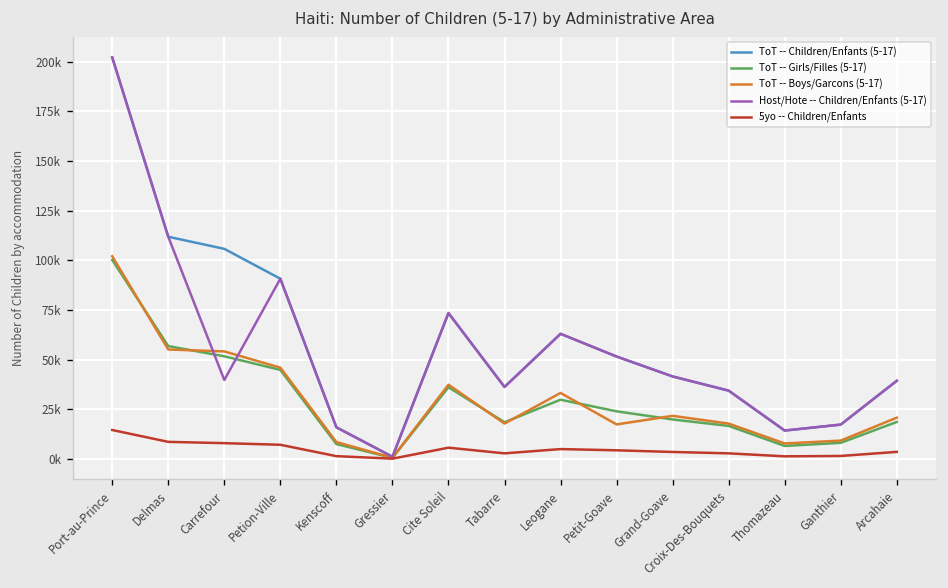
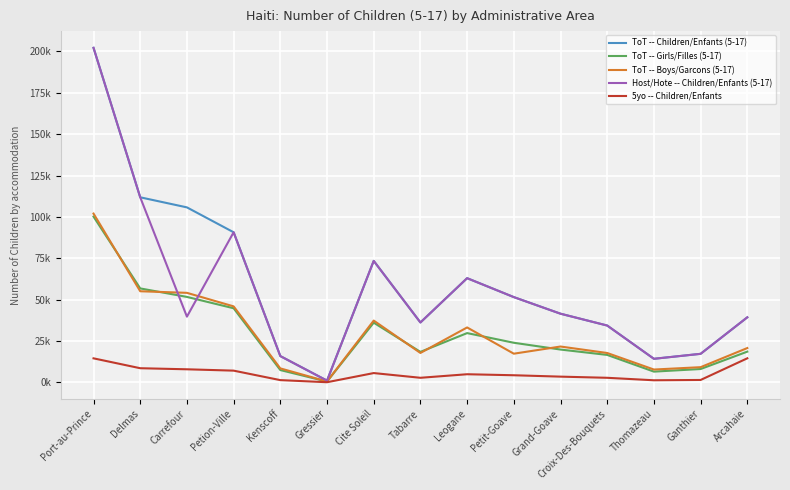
  {
    "ToT -- Children/Enfants (5-17)": {
      "Carrefour": 106000
    },
    "ToT -- Girls/Filles (5-17)": {
      "Port-au-Prince": 100000,
      "Delmas": 57000,
      "Carrefour": 52000,
      "Leogane": 30000,
      "Petit-Goave": 24000,
      "Grand-Goave": 20000,
      "Arcahaie": 19000
    },
    "ToT -- Boys/Garcons (5-17)": {
      "Port-au-Prince": 102000,
      "Delmas": 55000,
      "Carrefour": 54000,
      "Leogane": 33000,
      "Petit-Goave": 17000,
      "Grand-Goave": 22000,
      "Arcahaie": 21000
    },
    "Host/Hote -- Children/Enfants (5-17)": {
      "Carrefour": 40000
    },
    "5yo -- Children/Enfants": {
      "Port-au-Prince": 15000,
      "Delmas": 9000,
      "Carrefour": 8000,
      "Petion-Ville": 7000,
      "Kenscoff": 1000,
      "Cite Soleil": 6000,
      "Tabarre": 3000,
      "Leogane": 5000,
      "Petit-Goave": 4000,
      "Grand-Goave": 3000,
      "Croix-Des-Bouquets": 3000,
      "Thomazeau": 1000,
      "Ganthier": 1000,
-     "Arcahaie": 4000
+     "Arcahaie": 15000
    }
  }
